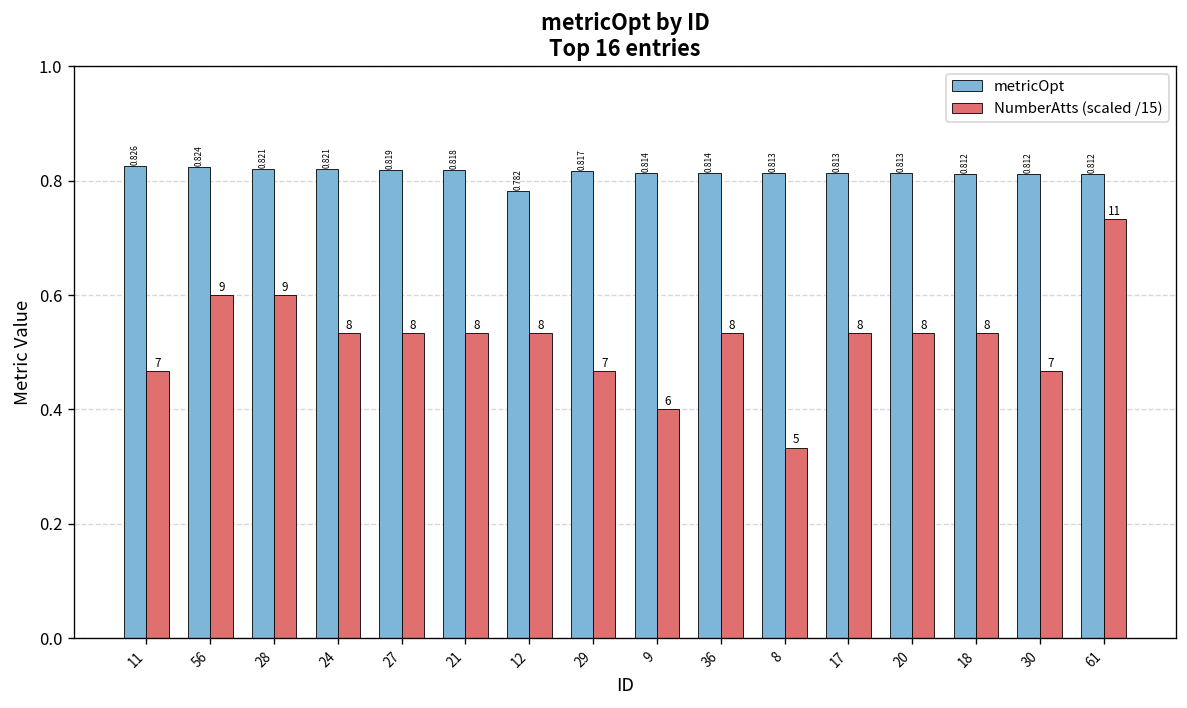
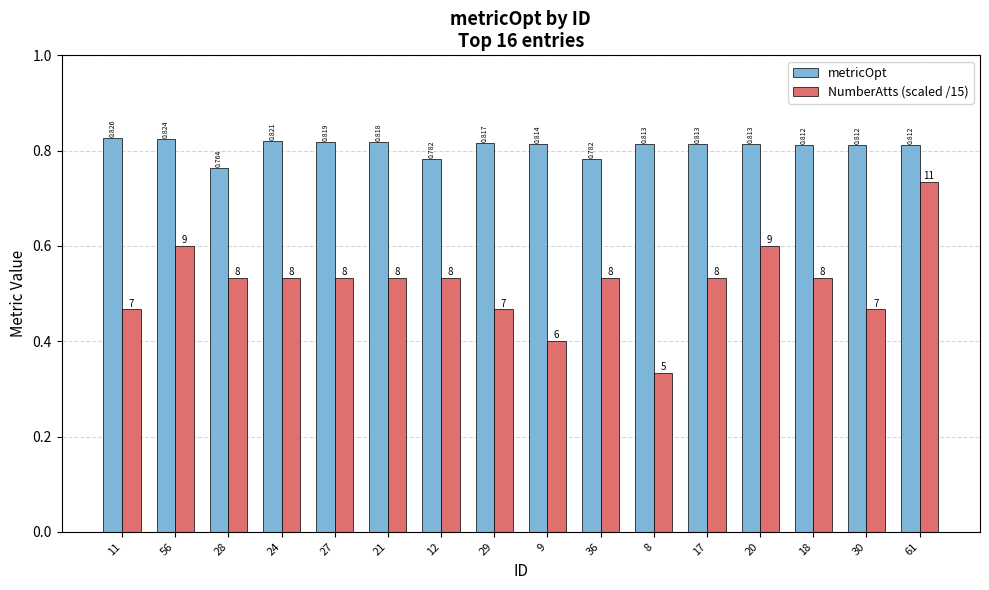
  {
    "metricOpt": {
      "11": 0.826,
      "56": 0.824,
-     "28": 0.821,
+     "28": 0.764,
      "24": 0.821,
      "27": 0.819,
      "21": 0.818,
      "12": 0.782,
      "29": 0.817,
      "9": 0.814,
-     "36": 0.814,
+     "36": 0.782,
      "8": 0.813,
      "17": 0.813,
      "20": 0.813,
      "18": 0.812,
      "30": 0.812,
      "61": 0.812
    },
    "NumberAtts (scaled /15)": {
-     "28": 9,
-     "20": 8
+     "28": 8,
+     "20": 9
    }
  }
